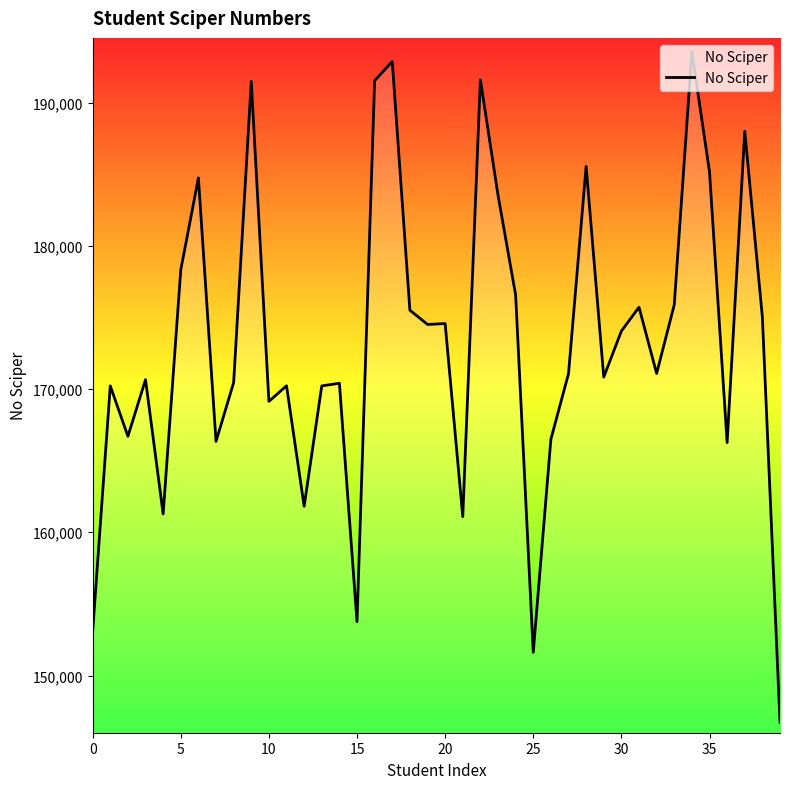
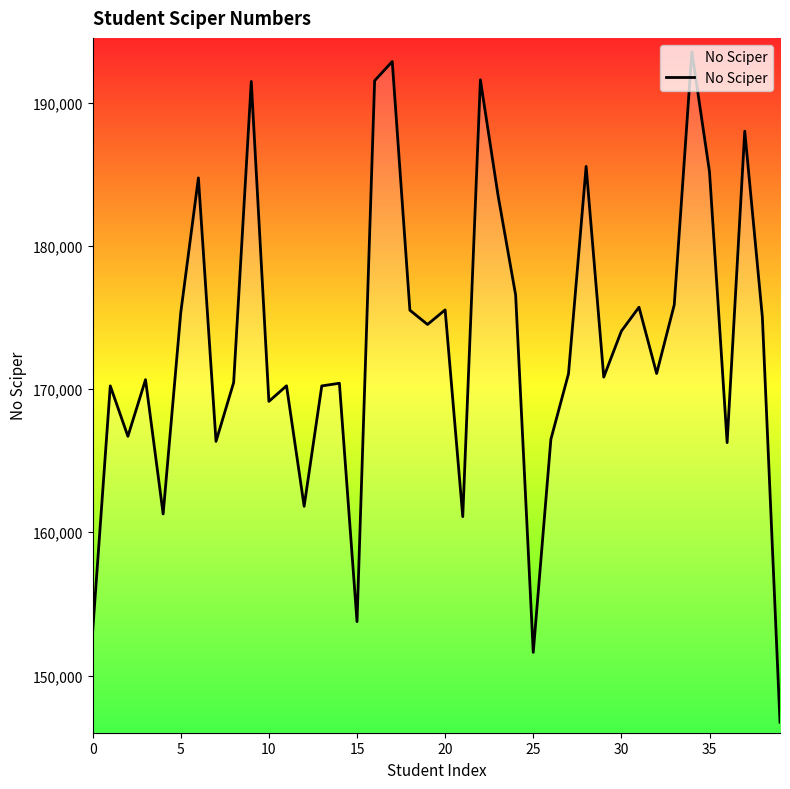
  {
    "0": "153,100",
-   "5": "178,300",
+   "5": "175,300",
    "10": "169,100",
    "15": "153,800",
-   "20": "174,600",
+   "20": "175,500",
    "25": "151,600",
    "30": "174,000",
    "35": "185,200"
  }
